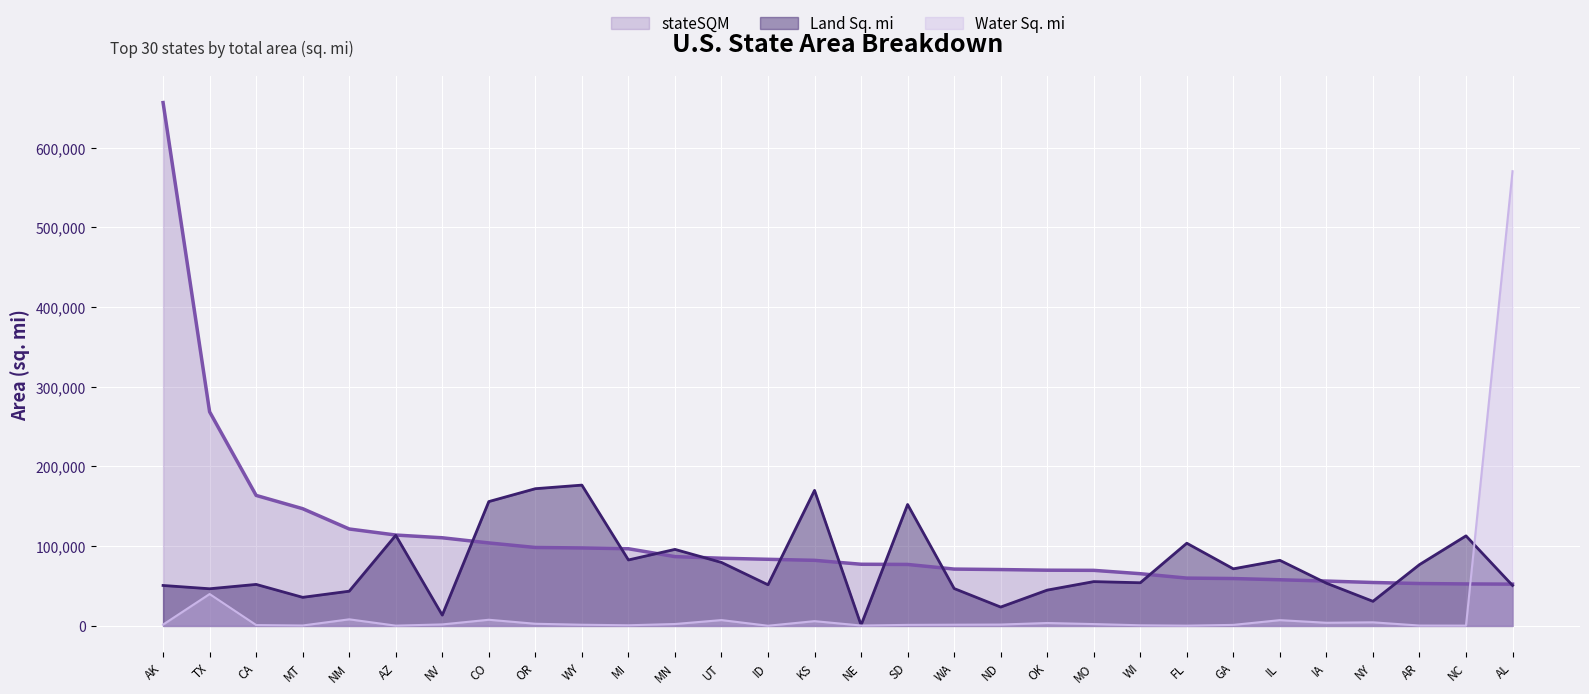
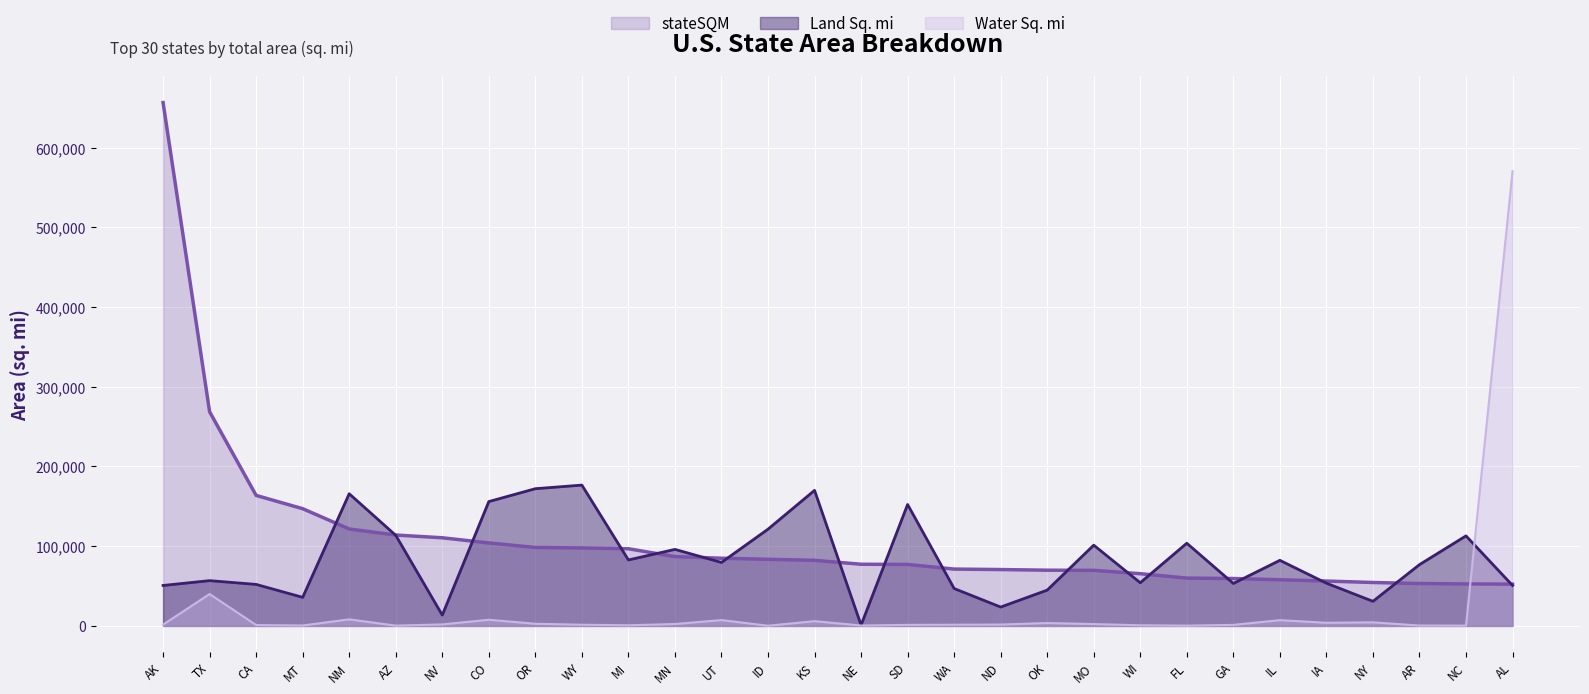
  {
    "Land Sq. mi": {
      "AK": "50,000",
-     "TX": "50,000",
+     "TX": "60,000",
      "CA": "50,000",
      "MT": "40,000",
-     "NM": "40,000",
+     "NM": "170,000",
      "NV": "10,000",
      "CO": "160,000",
      "OR": "170,000",
      "WY": "180,000",
      "MI": "80,000",
      "MN": "100,000",
      "UT": "80,000",
-     "ID": "50,000",
+     "ID": "120,000",
      "KS": "170,000",
      "SD": "150,000",
      "WA": "50,000",
      "ND": "20,000",
      "OK": "40,000",
-     "MO": "60,000",
+     "MO": "100,000",
      "WI": "50,000",
      "FL": "100,000",
-     "GA": "70,000",
+     "GA": "50,000",
      "IL": "80,000",
      "NY": "30,000",
      "AR": "80,000",
      "NC": "110,000"
    }
  }
